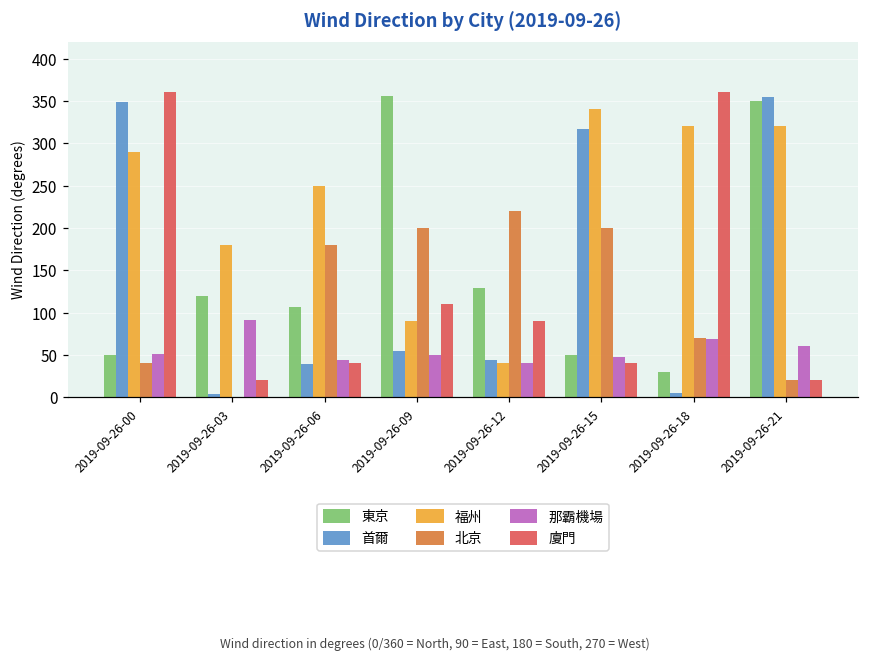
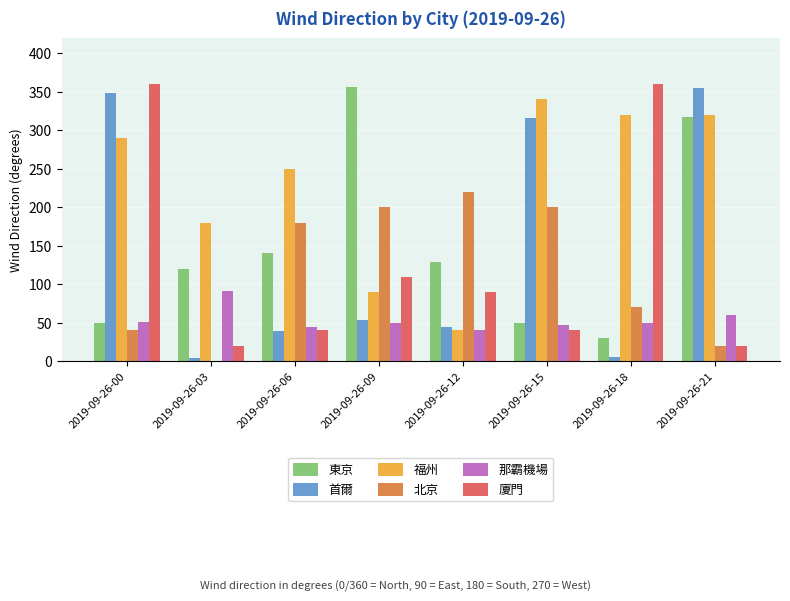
  {
    "東京": {
      "2019-09-26-00": 50,
      "2019-09-26-03": 120,
-     "2019-09-26-06": 110,
+     "2019-09-26-06": 140,
      "2019-09-26-09": 360,
      "2019-09-26-12": 130,
      "2019-09-26-15": 50,
      "2019-09-26-18": 30,
-     "2019-09-26-21": 350
+     "2019-09-26-21": 320
    },
    "首爾": {
      "2019-09-26-00": 350,
      "2019-09-26-03": 0,
      "2019-09-26-06": 40,
      "2019-09-26-09": 50,
      "2019-09-26-12": 40,
      "2019-09-26-15": 320,
      "2019-09-26-18": 10,
      "2019-09-26-21": 360
    },
    "那霸機場": {
      "2019-09-26-00": 50,
      "2019-09-26-03": 90,
      "2019-09-26-06": 40,
      "2019-09-26-09": 50,
      "2019-09-26-12": 40,
      "2019-09-26-15": 50,
-     "2019-09-26-18": 70,
+     "2019-09-26-18": 50,
      "2019-09-26-21": 60
    }
  }
